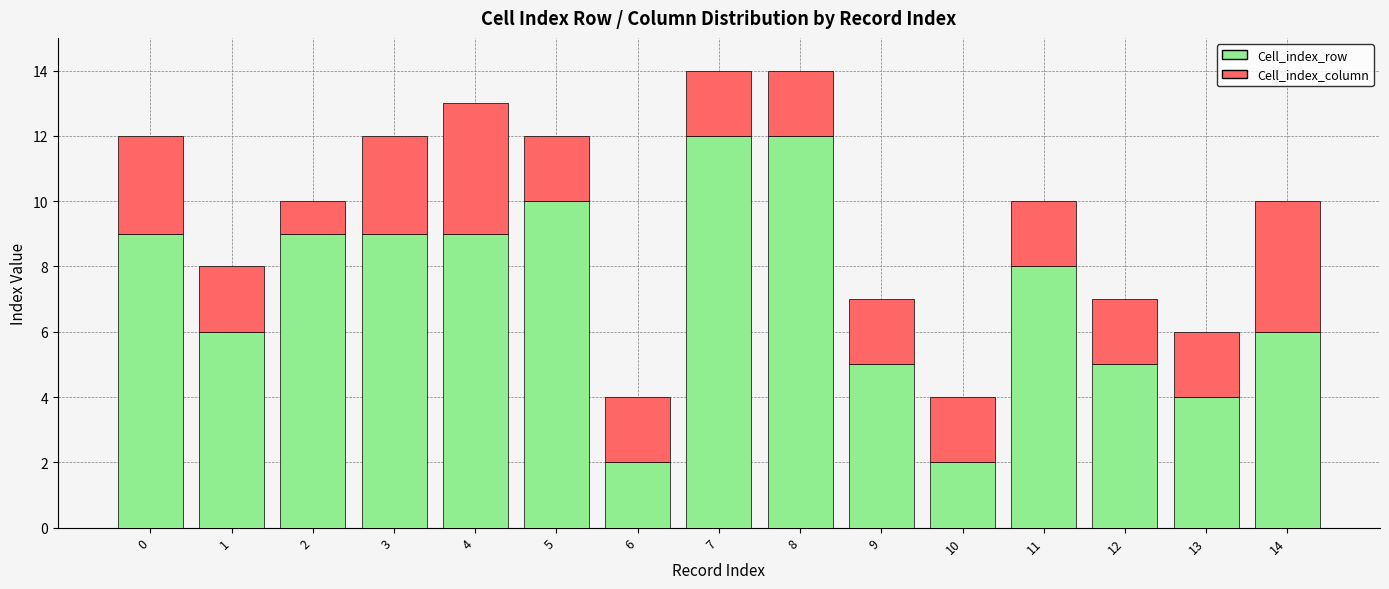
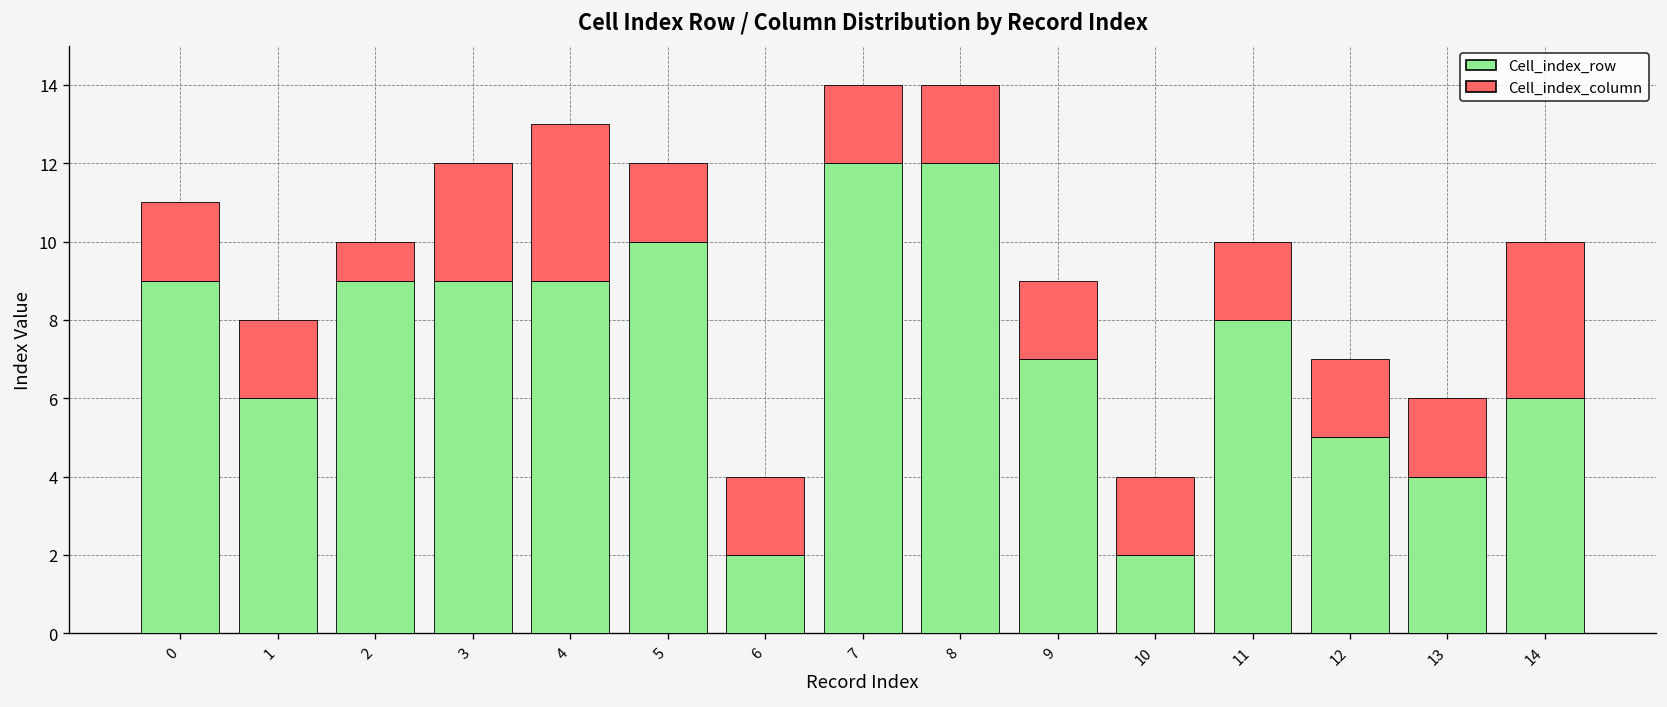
  {
    "Cell_index_row": {
      "0": 9,
      "1": 6,
      "2": 9,
      "3": 9,
      "4": 9,
      "5": 10,
      "6": 2,
      "7": 12,
      "8": 12,
-     "9": 5,
+     "9": 7,
      "10": 2,
      "11": 8,
      "12": 5,
      "13": 4,
      "14": 6
    },
    "Cell_index_column": {
-     "0": 3,
+     "0": 2,
      "1": 2,
      "2": 1,
      "3": 3,
      "4": 4,
      "5": 2,
      "6": 2,
      "7": 2,
      "8": 2,
      "9": 2,
      "10": 2,
      "11": 2,
      "12": 2,
      "13": 2,
      "14": 4
    }
  }
